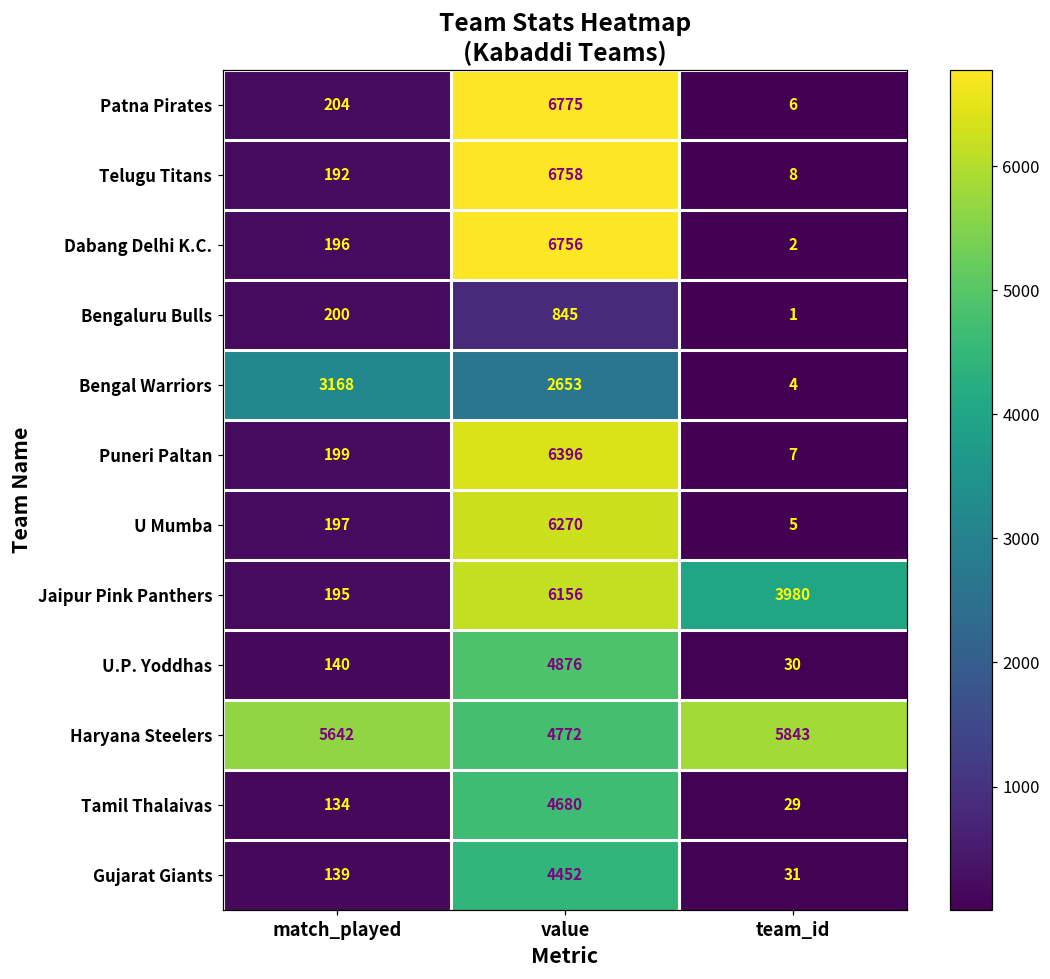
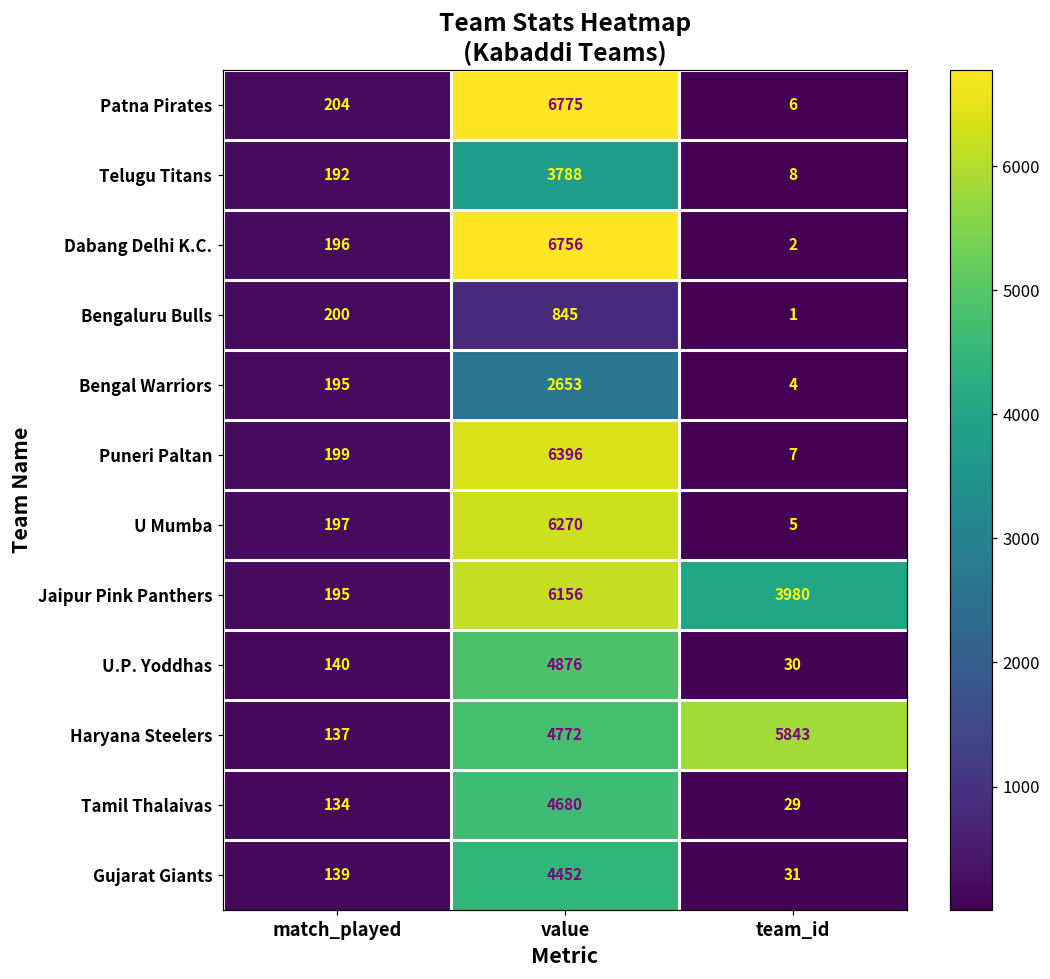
  {
    "Patna Pirates": {
      "match_played": 204,
      "value": 6775,
      "team_id": 6
    },
    "Telugu Titans": {
      "match_played": 192,
-     "value": 6758,
+     "value": 3788,
      "team_id": 8
    },
    "Dabang Delhi K.C.": {
      "match_played": 196,
      "value": 6756,
      "team_id": 2
    },
    "Bengaluru Bulls": {
      "match_played": 200,
      "value": 845,
      "team_id": 1
    },
    "Bengal Warriors": {
-     "match_played": 3168,
+     "match_played": 195,
      "value": 2653,
      "team_id": 4
    },
    "Puneri Paltan": {
      "match_played": 199,
      "value": 6396,
      "team_id": 7
    },
    "U Mumba": {
      "match_played": 197,
      "value": 6270,
      "team_id": 5
    },
    "Jaipur Pink Panthers": {
      "match_played": 195,
      "value": 6156,
      "team_id": 3980
    },
    "U.P. Yoddhas": {
      "match_played": 140,
      "value": 4876,
      "team_id": 30
    },
    "Haryana Steelers": {
-     "match_played": 5642,
+     "match_played": 137,
      "value": 4772,
      "team_id": 5843
    },
    "Tamil Thalaivas": {
      "match_played": 134,
      "value": 4680,
      "team_id": 29
    },
    "Gujarat Giants": {
      "match_played": 139,
      "value": 4452,
      "team_id": 31
    }
  }
